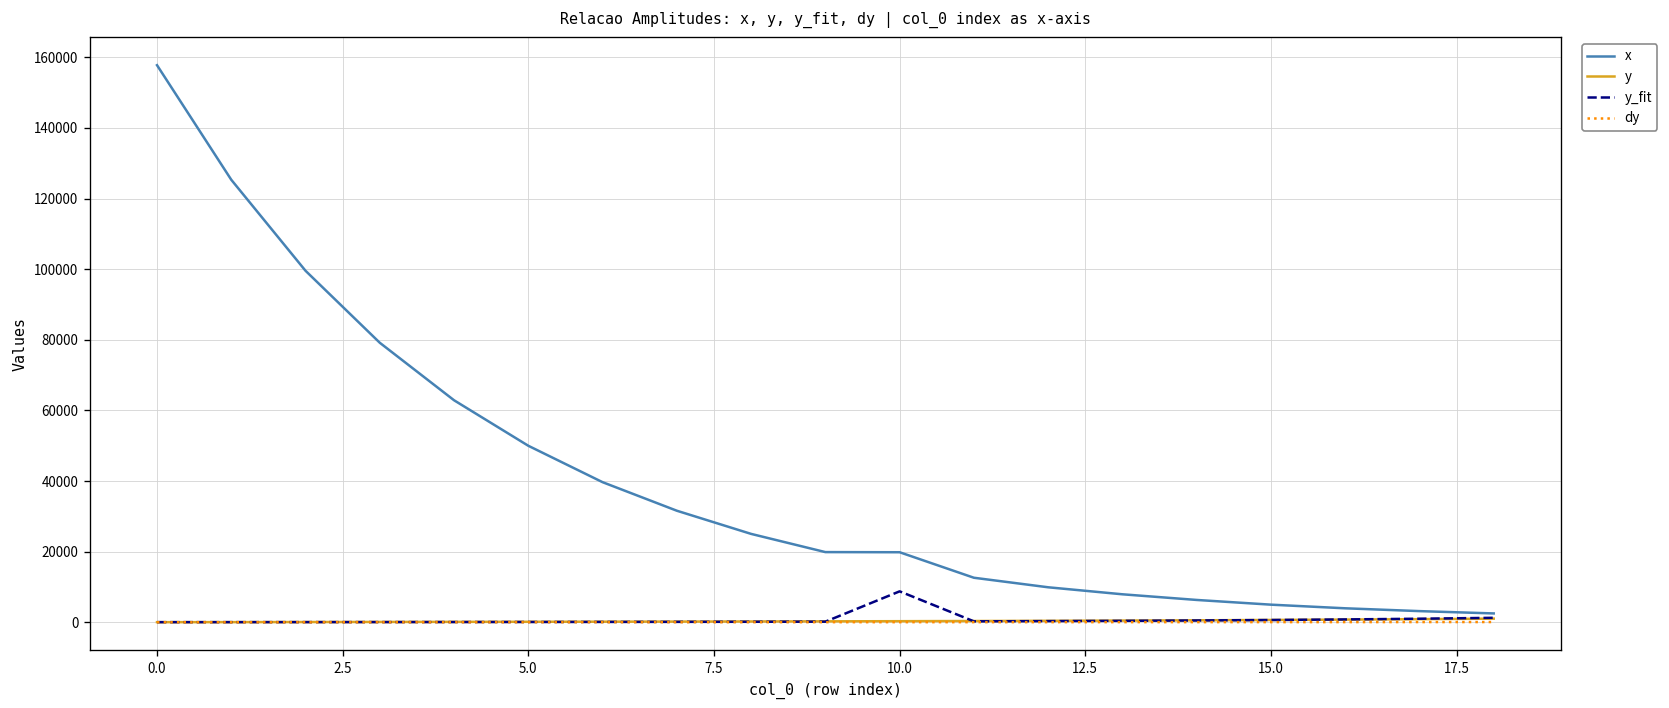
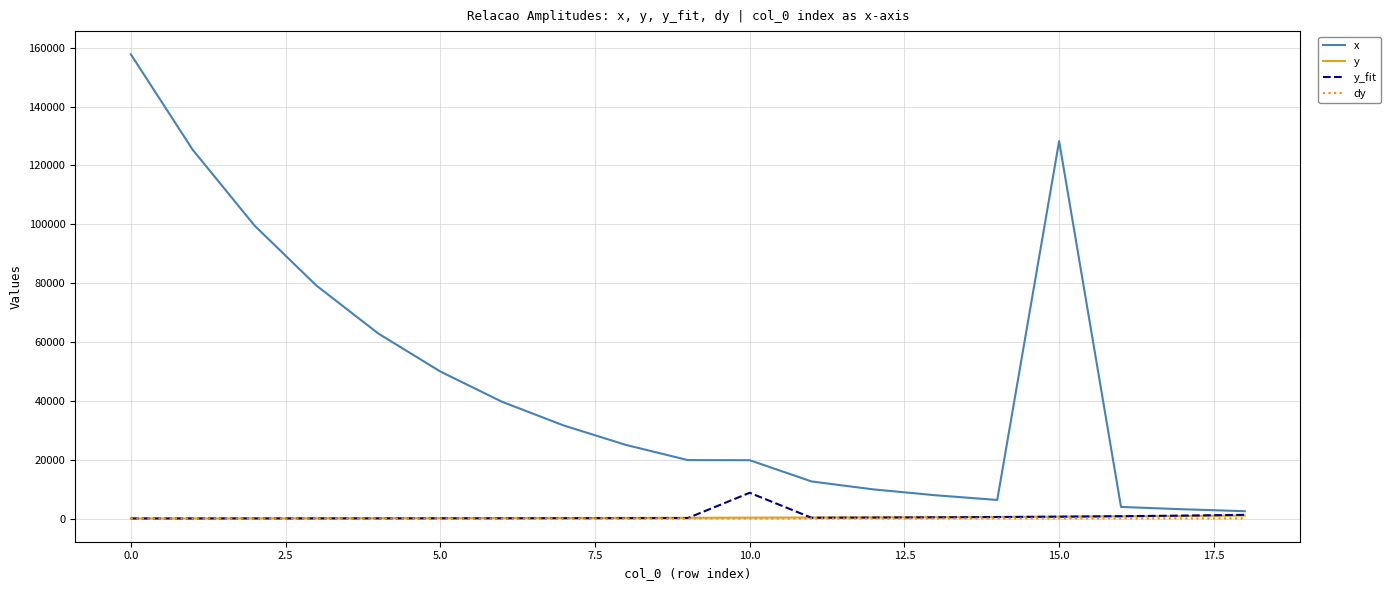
  {
    "x": {
      "0.0": 158000,
      "5.0": 50000,
      "10.0": 20000,
-     "15.0": 5000
+     "15.0": 128000
    },
    "y_fit": {
      "10.0": 9000
    }
  }
